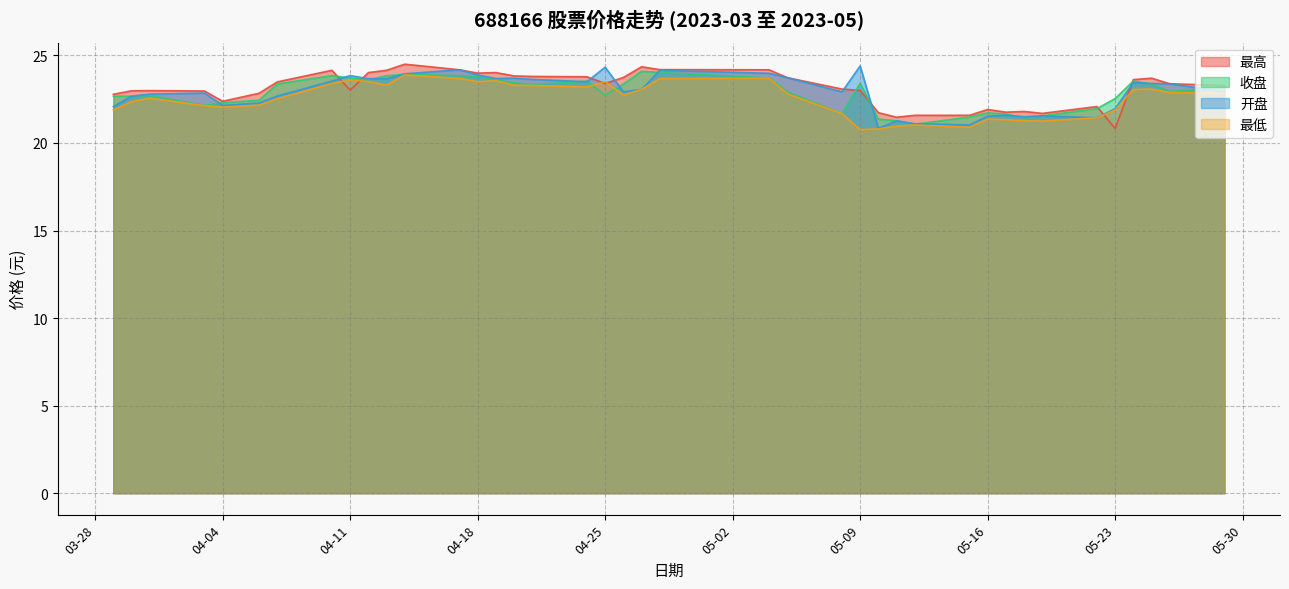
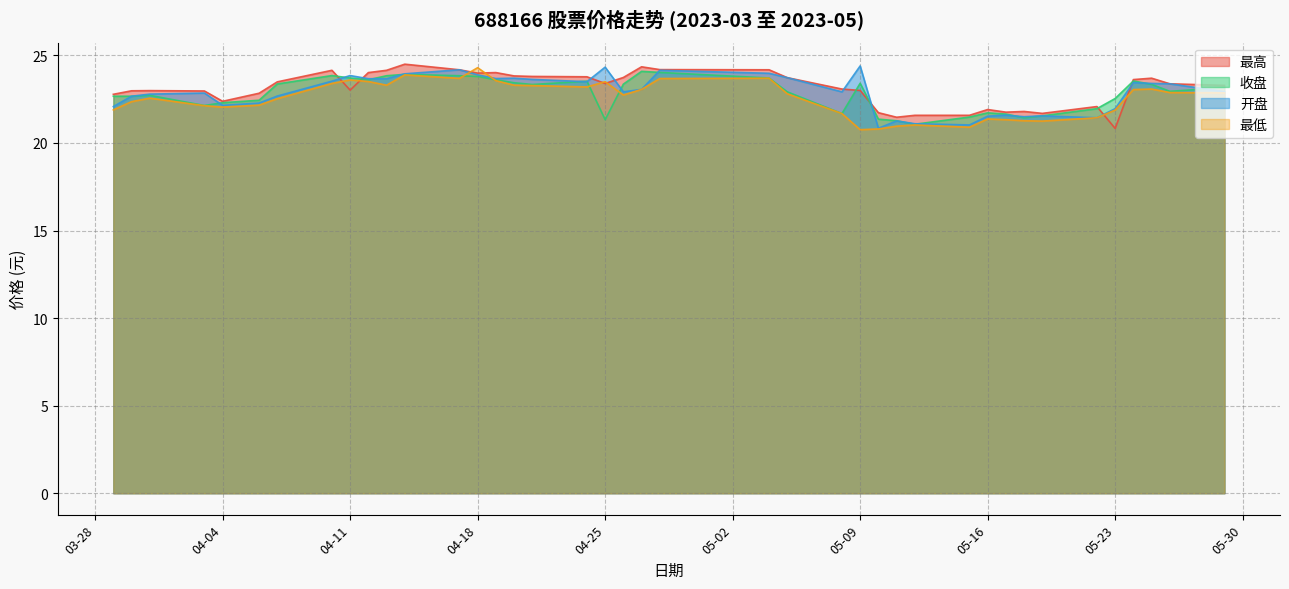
  {
    "最高": {
      "04-11": 23.0,
      "05-09": 23.0,
      "05-16": 21.9,
      "05-23": 20.8
    },
    "收盘": {
-     "04-25": 22.7,
+     "04-25": 21.3,
      "05-09": 23.4,
      "05-16": 21.7,
      "05-23": 22.5
    },
    "开盘": {
      "04-25": 24.3,
      "05-09": 24.4,
      "05-16": 21.5
    },
    "最低": {
-     "04-18": 23.5,
+     "04-18": 24.3,
      "05-09": 20.8,
      "05-16": 21.4
    }
  }
